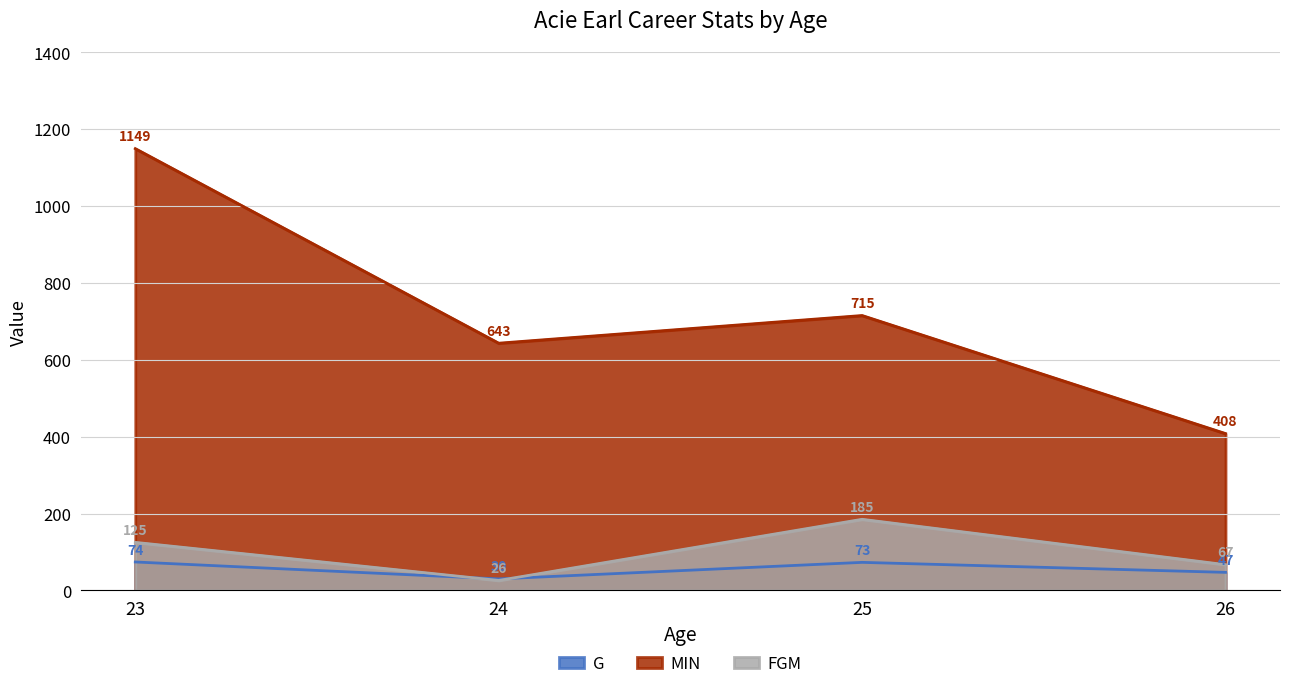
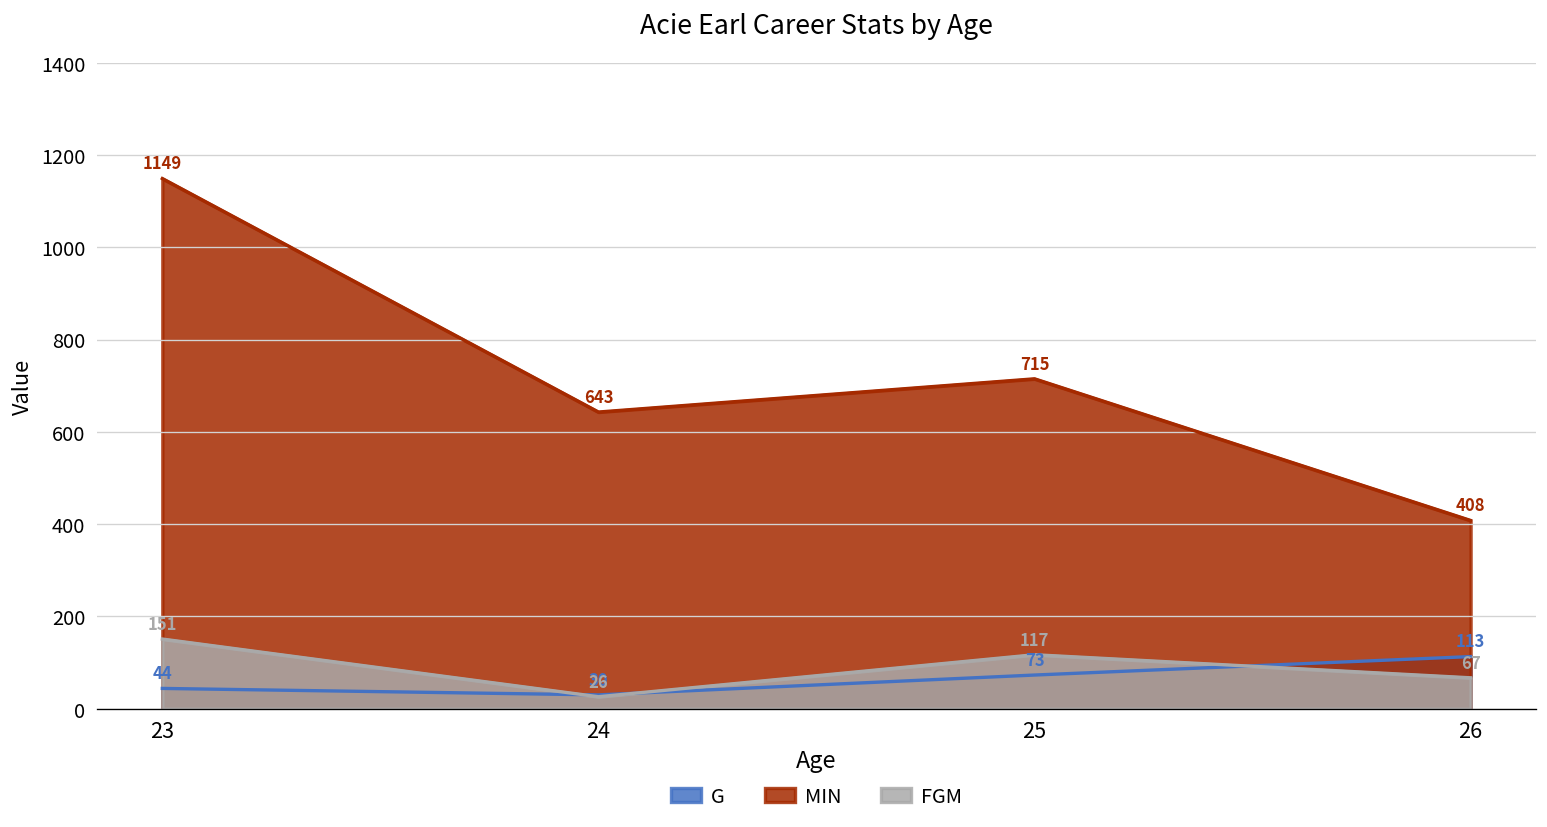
  {
    "G": {
-     "23": 74,
-     "26": 47
+     "23": 44,
+     "26": 113
    },
    "MIN": {
      "23": 1149,
      "24": 643,
      "25": 715,
      "26": 408
    },
    "FGM": {
-     "23": 125,
-     "25": 185
+     "23": 151,
+     "25": 117
    }
  }
